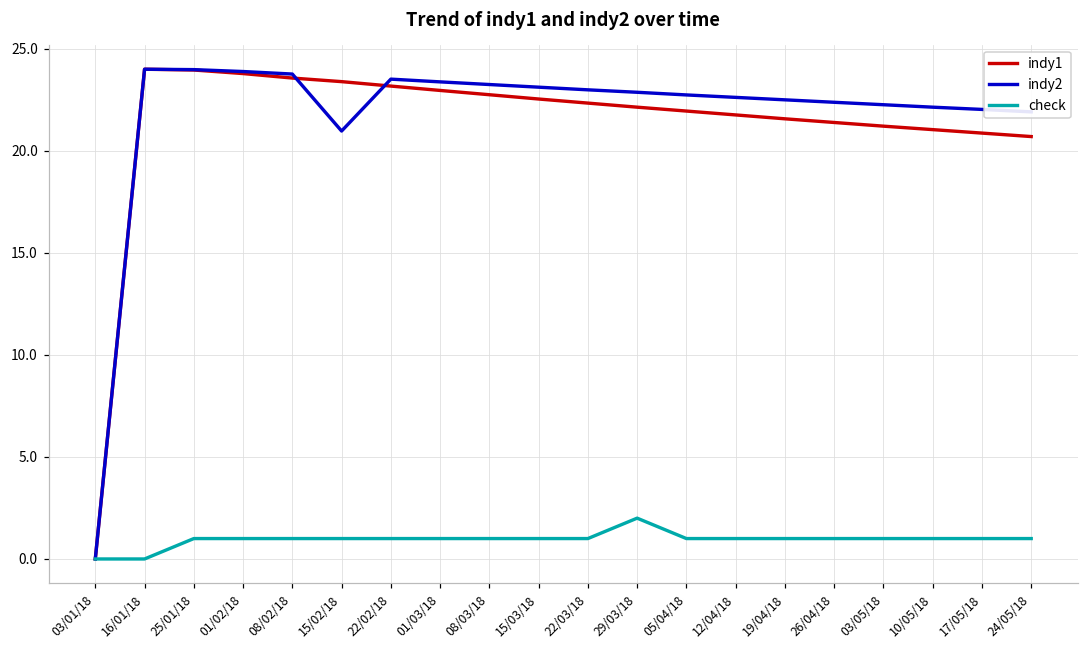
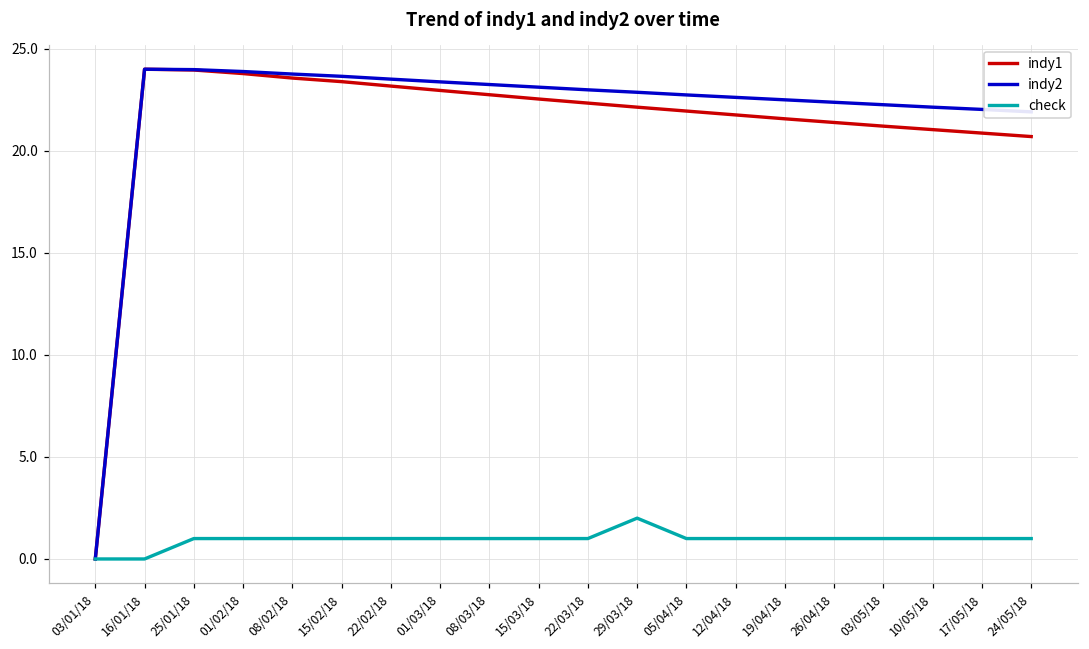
  {
    "indy1": {
      "08/02/18": 23.6,
      "15/02/18": 23.4,
      "22/02/18": 23.2,
      "01/03/18": 23.0,
      "08/03/18": 22.8,
      "15/03/18": 22.5,
      "22/03/18": 22.3,
      "29/03/18": 22.1,
      "05/04/18": 22.0,
      "12/04/18": 21.8,
      "19/04/18": 21.6,
      "26/04/18": 21.4,
      "03/05/18": 21.2,
      "10/05/18": 21.0,
      "17/05/18": 20.9,
      "24/05/18": 20.7
    },
    "indy2": {
      "08/02/18": 23.8,
-     "15/02/18": 21.0,
+     "15/02/18": 23.7,
      "22/02/18": 23.5,
      "01/03/18": 23.4,
      "08/03/18": 23.3,
      "15/03/18": 23.1,
      "22/03/18": 23.0,
      "29/03/18": 22.9,
      "05/04/18": 22.7,
      "12/04/18": 22.6,
      "19/04/18": 22.5,
      "26/04/18": 22.4,
      "03/05/18": 22.3,
      "10/05/18": 22.1,
      "17/05/18": 22.0
    },
    "check": {
      "16/01/18": 0.0,
      "25/01/18": 1.0,
      "01/02/18": 1.0,
      "08/02/18": 1.0,
      "15/02/18": 1.0,
      "22/02/18": 1.0,
      "01/03/18": 1.0,
      "08/03/18": 1.0,
      "15/03/18": 1.0,
      "22/03/18": 1.0,
      "29/03/18": 2.0,
      "05/04/18": 1.0,
      "12/04/18": 1.0,
      "19/04/18": 1.0,
      "26/04/18": 1.0,
      "03/05/18": 1.0,
      "10/05/18": 1.0,
      "17/05/18": 1.0,
      "24/05/18": 1.0
    }
  }
